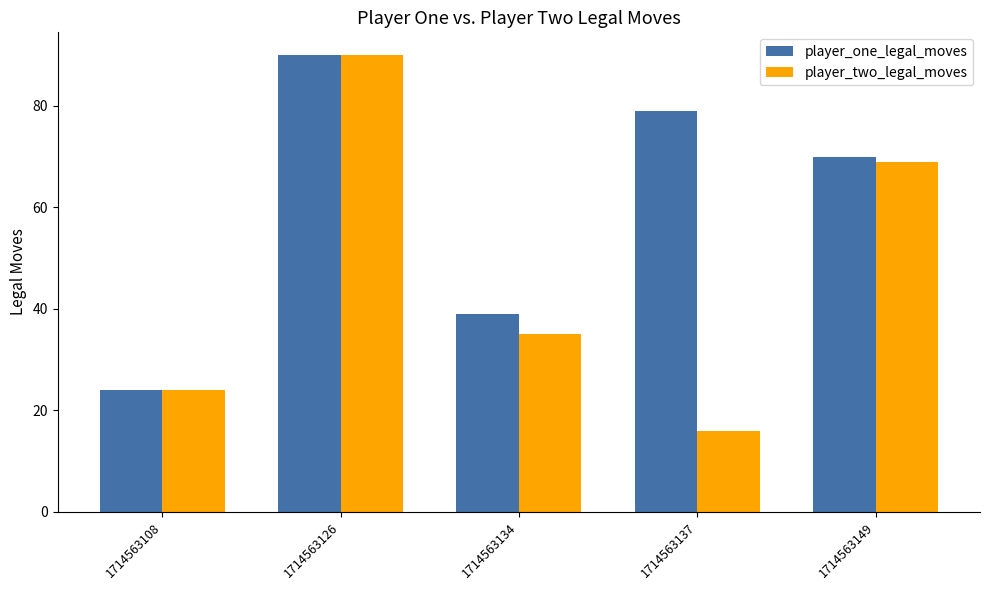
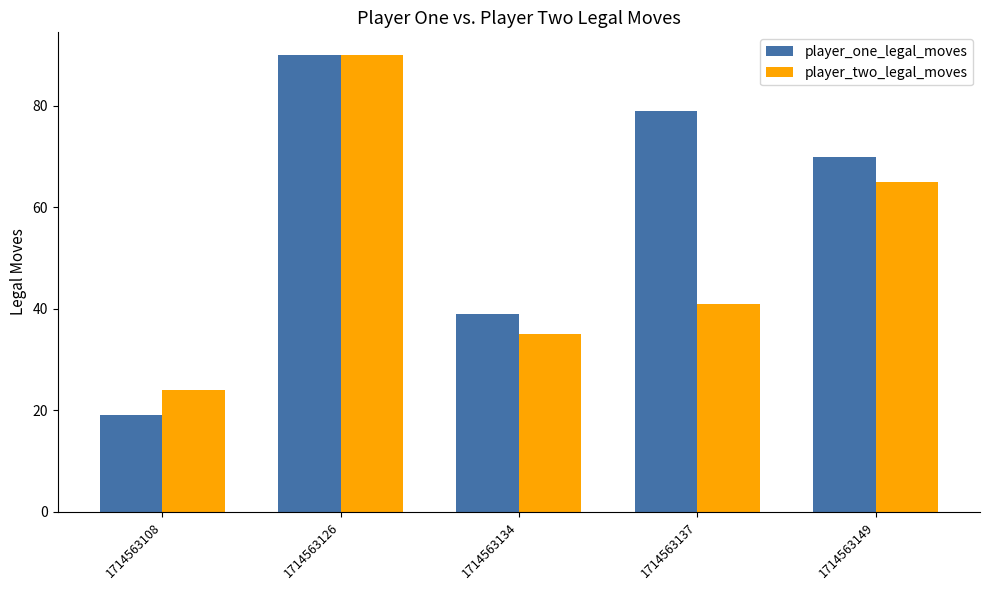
  {
    "player_one_legal_moves": {
-     "1714563108": 24,
+     "1714563108": 19,
      "1714563126": 90,
      "1714563134": 39,
      "1714563137": 79,
      "1714563149": 70
    },
    "player_two_legal_moves": {
      "1714563108": 24,
      "1714563126": 90,
      "1714563134": 35,
-     "1714563137": 16,
-     "1714563149": 69
+     "1714563137": 41,
+     "1714563149": 65
    }
  }
